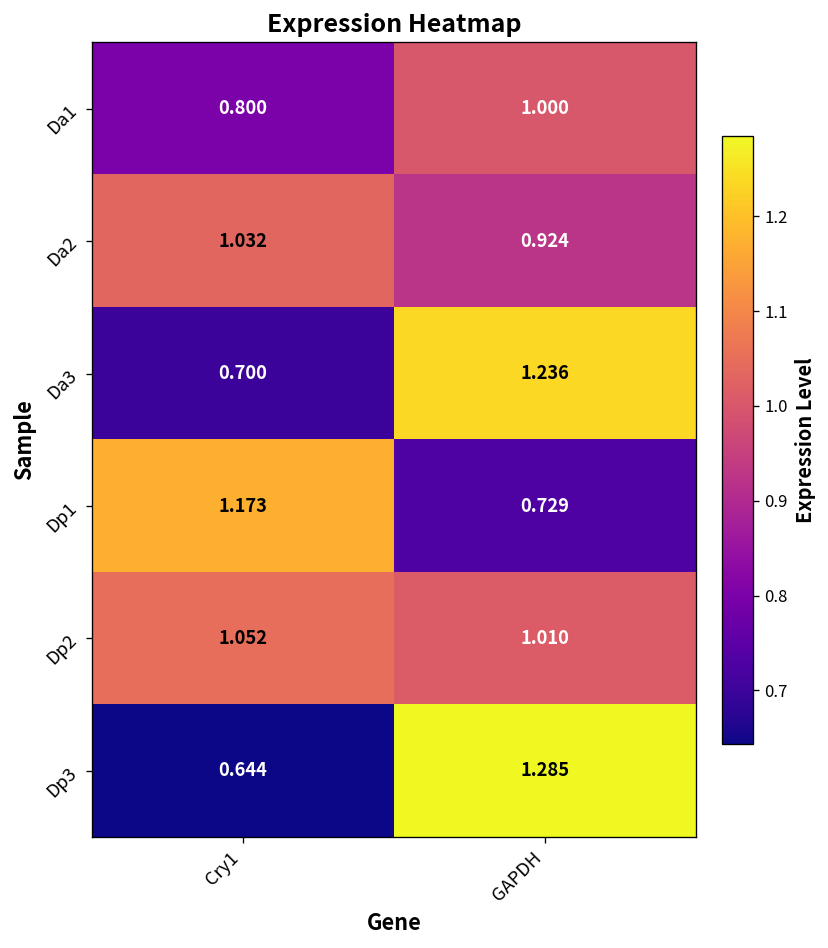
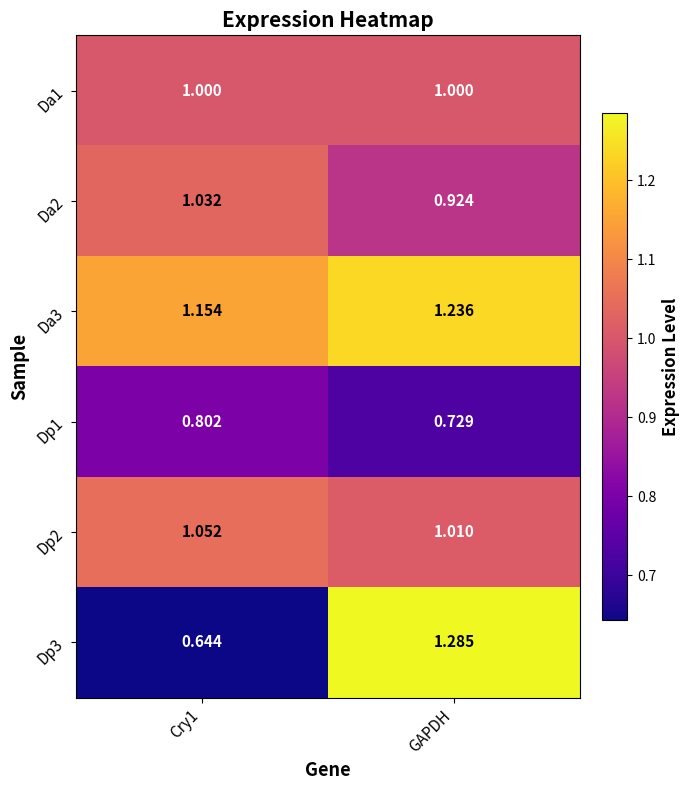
  {
    "Da1": {
-     "Cry1": 0.800,
+     "Cry1": 1.000,
      "GAPDH": 1.000
    },
    "Da2": {
      "Cry1": 1.032,
      "GAPDH": 0.924
    },
    "Da3": {
-     "Cry1": 0.700,
+     "Cry1": 1.154,
      "GAPDH": 1.236
    },
    "Dp1": {
-     "Cry1": 1.173,
+     "Cry1": 0.802,
      "GAPDH": 0.729
    },
    "Dp2": {
      "Cry1": 1.052,
      "GAPDH": 1.010
    },
    "Dp3": {
      "Cry1": 0.644,
      "GAPDH": 1.285
    }
  }
